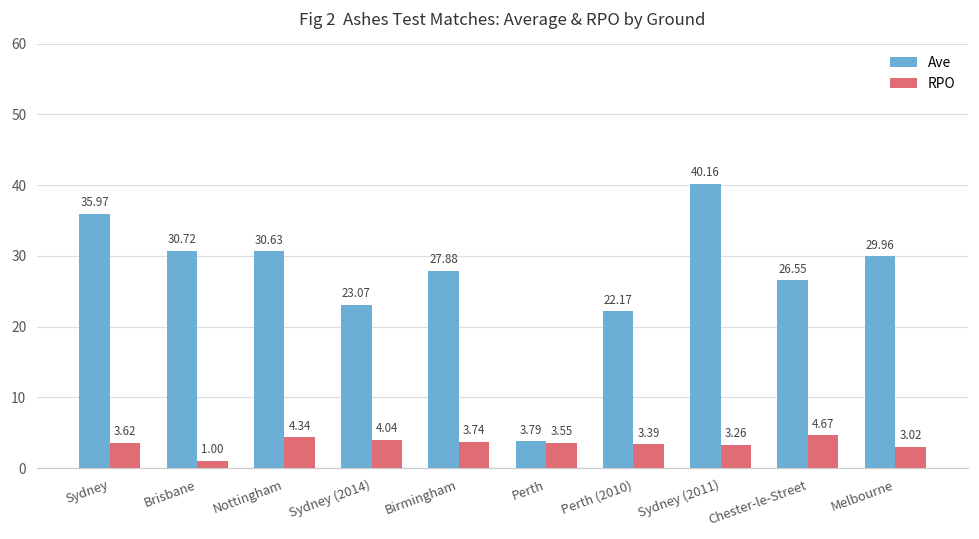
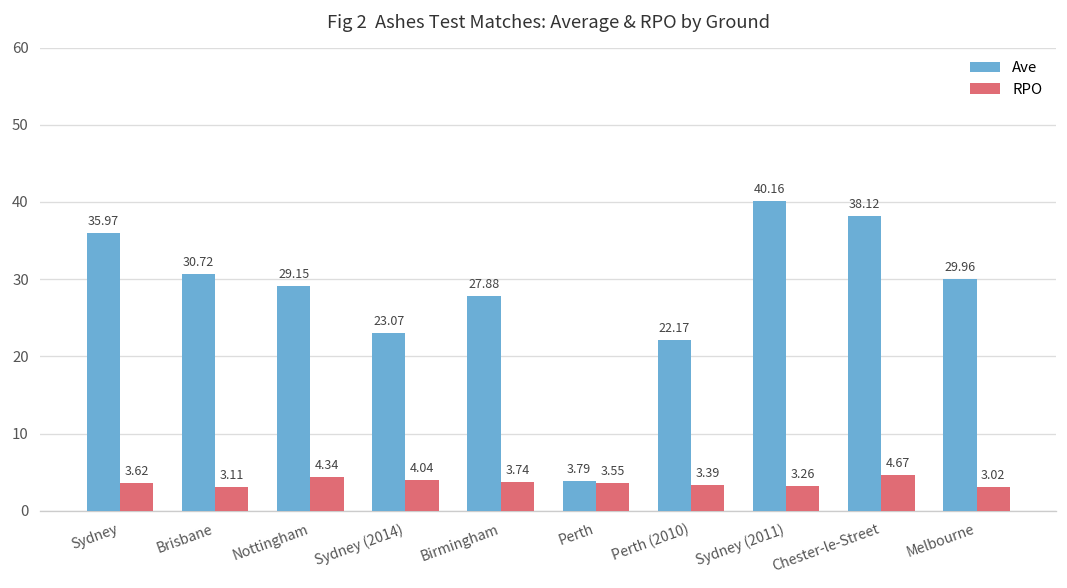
  {
    "Ave": {
      "Sydney": 35.97,
      "Brisbane": 30.72,
-     "Nottingham": 30.63,
+     "Nottingham": 29.15,
      "Sydney (2014)": 23.07,
      "Birmingham": 27.88,
      "Perth": 3.79,
      "Perth (2010)": 22.17,
      "Sydney (2011)": 40.16,
-     "Chester-le-Street": 26.55,
+     "Chester-le-Street": 38.12,
      "Melbourne": 29.96
    },
    "RPO": {
      "Sydney": 3.62,
-     "Brisbane": 1.00,
+     "Brisbane": 3.11,
      "Nottingham": 4.34,
      "Sydney (2014)": 4.04,
      "Birmingham": 3.74,
      "Perth": 3.55,
      "Perth (2010)": 3.39,
      "Sydney (2011)": 3.26,
      "Chester-le-Street": 4.67,
      "Melbourne": 3.02
    }
  }
